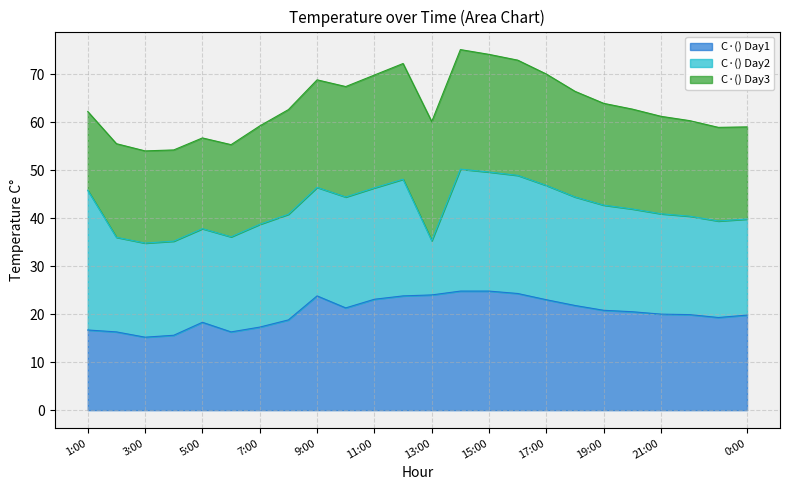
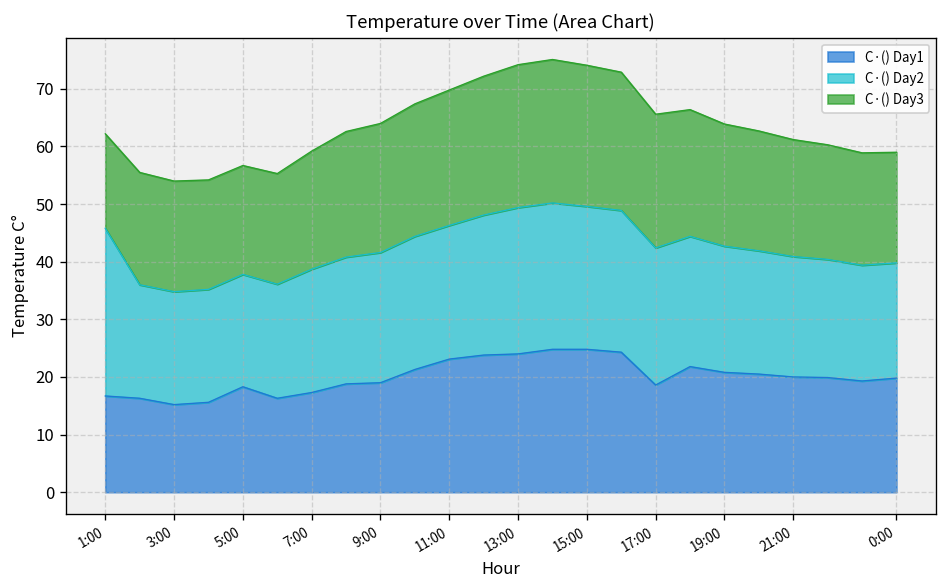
  {
    "C·() Day1": {
      "1:00": 17,
      "3:00": 15,
      "5:00": 18,
      "7:00": 17,
-     "9:00": 24,
+     "9:00": 19,
      "11:00": 23,
      "13:00": 24,
      "15:00": 25,
-     "17:00": 23,
+     "17:00": 19,
      "19:00": 21,
      "21:00": 20,
      "0:00": 20
    },
    "C·() Day2": {
      "1:00": 29,
      "3:00": 20,
      "5:00": 19,
      "7:00": 21,
      "9:00": 23,
      "11:00": 23,
-     "13:00": 11,
+     "13:00": 25,
      "15:00": 25,
      "17:00": 24,
      "19:00": 22,
      "21:00": 21,
      "0:00": 20
    },
    "C·() Day3": {
      "1:00": 16,
      "3:00": 19,
      "5:00": 19,
      "7:00": 21,
      "9:00": 22,
      "11:00": 24,
      "13:00": 25,
      "15:00": 24,
      "17:00": 23,
      "19:00": 21,
      "21:00": 20,
      "0:00": 19
    }
  }
